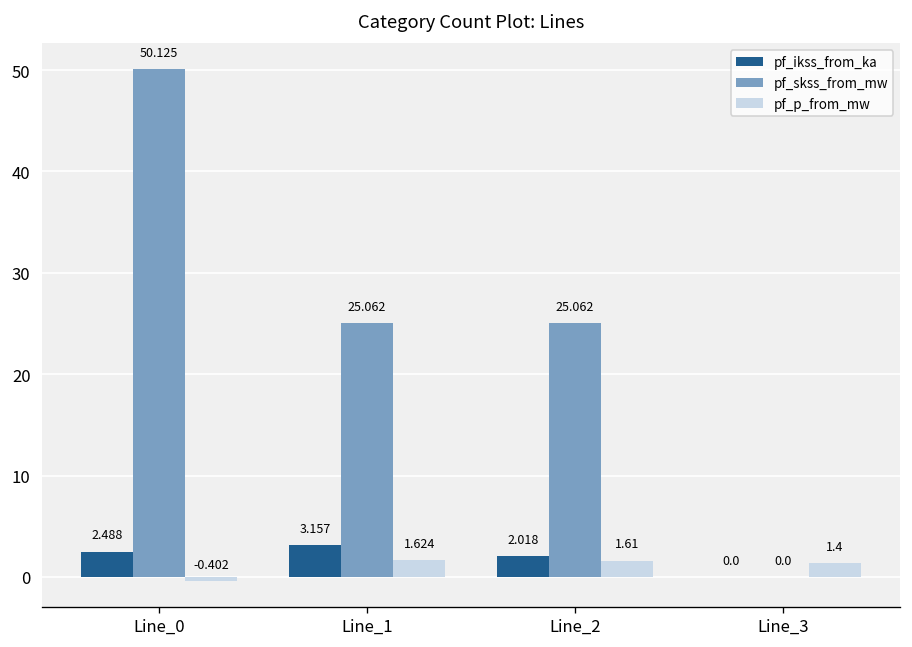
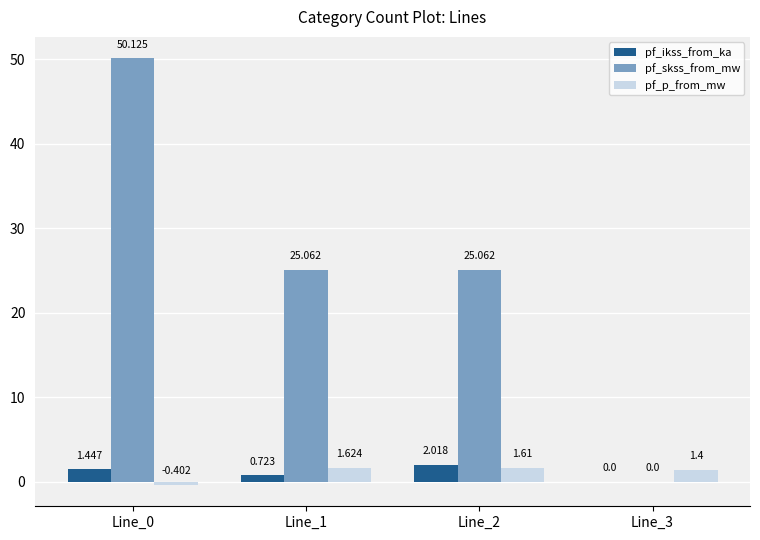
  {
    "pf_ikss_from_ka": {
-     "Line_0": 2.488,
-     "Line_1": 3.157,
+     "Line_0": 1.447,
+     "Line_1": 0.723,
      "Line_2": 2.018,
      "Line_3": 0.0
    },
    "pf_skss_from_mw": {
      "Line_0": 50.125,
      "Line_1": 25.062,
      "Line_2": 25.062,
      "Line_3": 0.0
    },
    "pf_p_from_mw": {
      "Line_0": -0.402,
      "Line_1": 1.624,
      "Line_2": 1.61,
      "Line_3": 1.4
    }
  }
